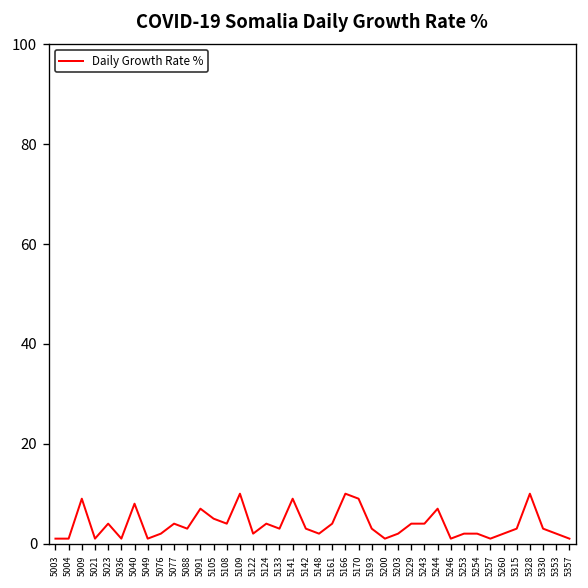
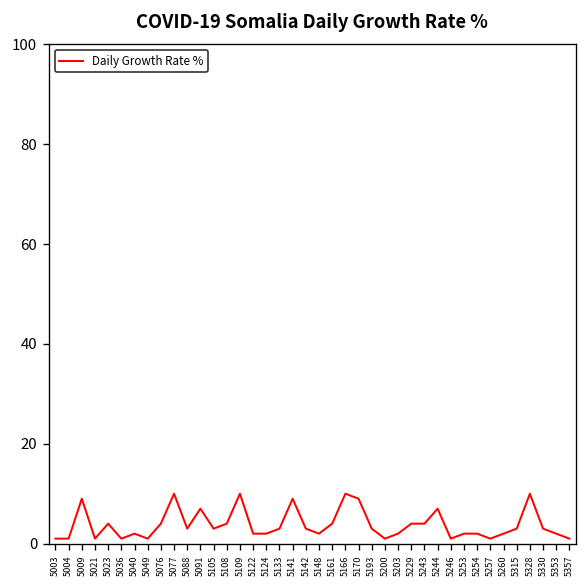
  {
    "5003": 1,
    "5004": 1,
    "5009": 9,
    "5021": 1,
    "5023": 4,
    "5036": 1,
-   "5040": 8,
+   "5040": 2,
    "5049": 1,
-   "5076": 2,
-   "5077": 4,
+   "5076": 4,
+   "5077": 10,
    "5088": 3,
    "5091": 7,
-   "5105": 5,
+   "5105": 3,
    "5108": 4,
    "5109": 10,
    "5122": 2,
-   "5124": 4,
+   "5124": 2,
    "5133": 3,
    "5141": 9,
    "5142": 3,
    "5148": 2,
    "5161": 4,
    "5166": 10,
    "5170": 9,
    "5193": 3,
    "5200": 1,
    "5203": 2,
    "5229": 4,
    "5243": 4,
    "5244": 7,
    "5246": 1,
    "5253": 2,
    "5254": 2,
    "5257": 1,
    "5260": 2,
    "5315": 3,
    "5328": 10,
    "5330": 3,
    "5353": 2,
    "5357": 1
  }
